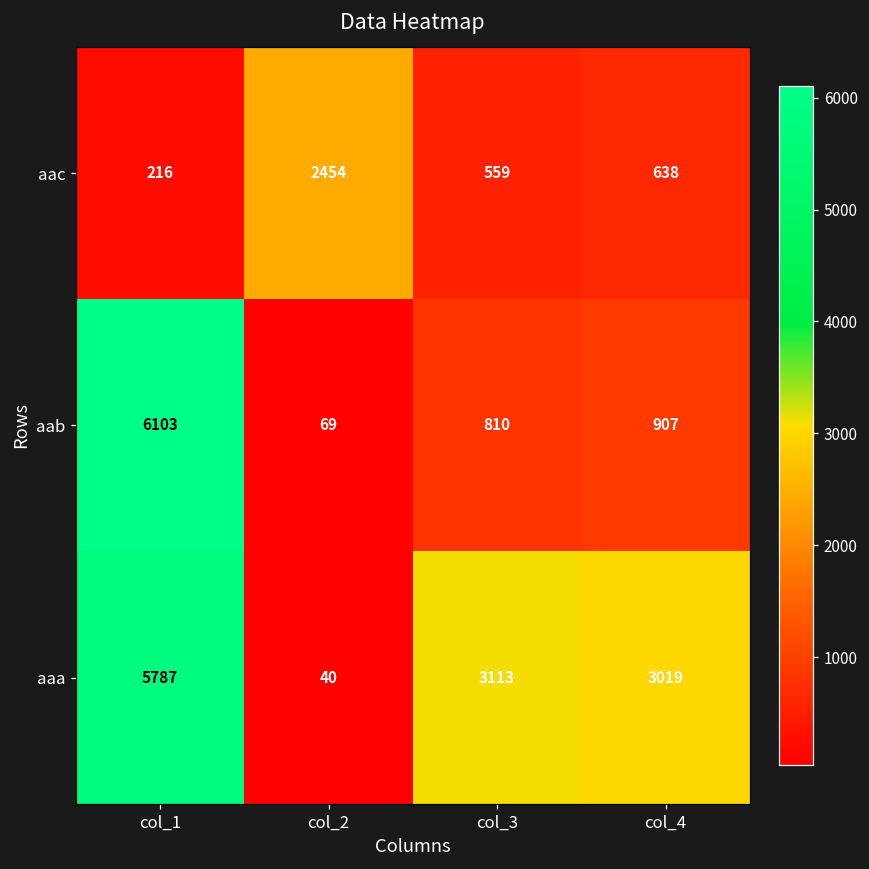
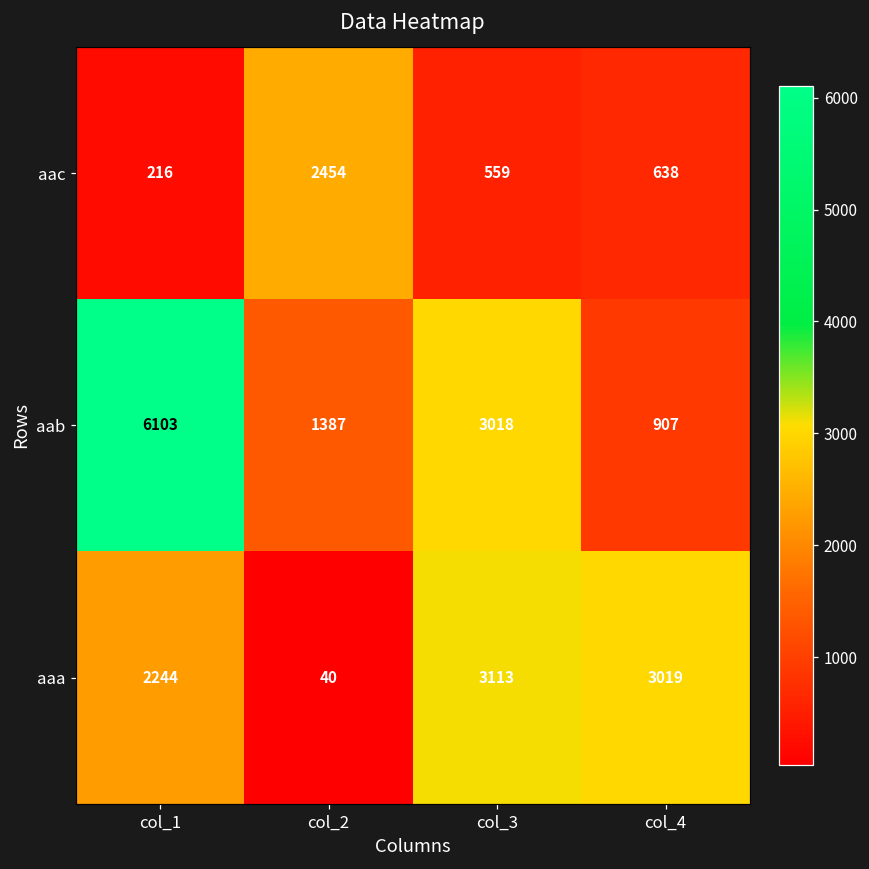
  {
    "aac": {
      "col_1": 216,
      "col_2": 2454,
      "col_3": 559,
      "col_4": 638
    },
    "aab": {
      "col_1": 6103,
-     "col_2": 69,
-     "col_3": 810,
+     "col_2": 1387,
+     "col_3": 3018,
      "col_4": 907
    },
    "aaa": {
-     "col_1": 5787,
+     "col_1": 2244,
      "col_2": 40,
      "col_3": 3113,
      "col_4": 3019
    }
  }
